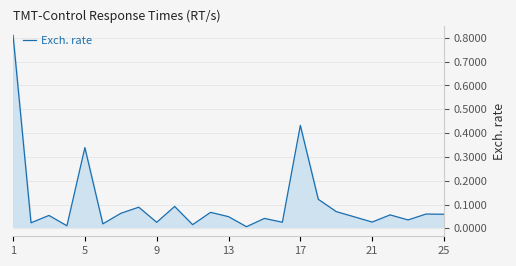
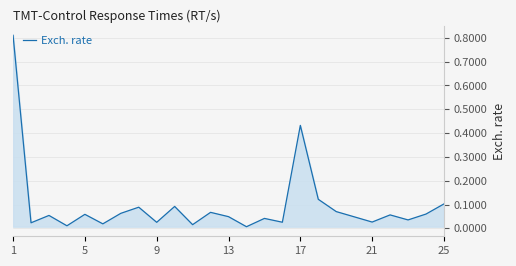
  {
    "1": 0.81,
-   "5": 0.34,
+   "5": 0.06,
    "9": 0.03,
    "13": 0.05,
    "17": 0.43,
    "21": 0.03,
-   "25": 0.06
+   "25": 0.10
  }
